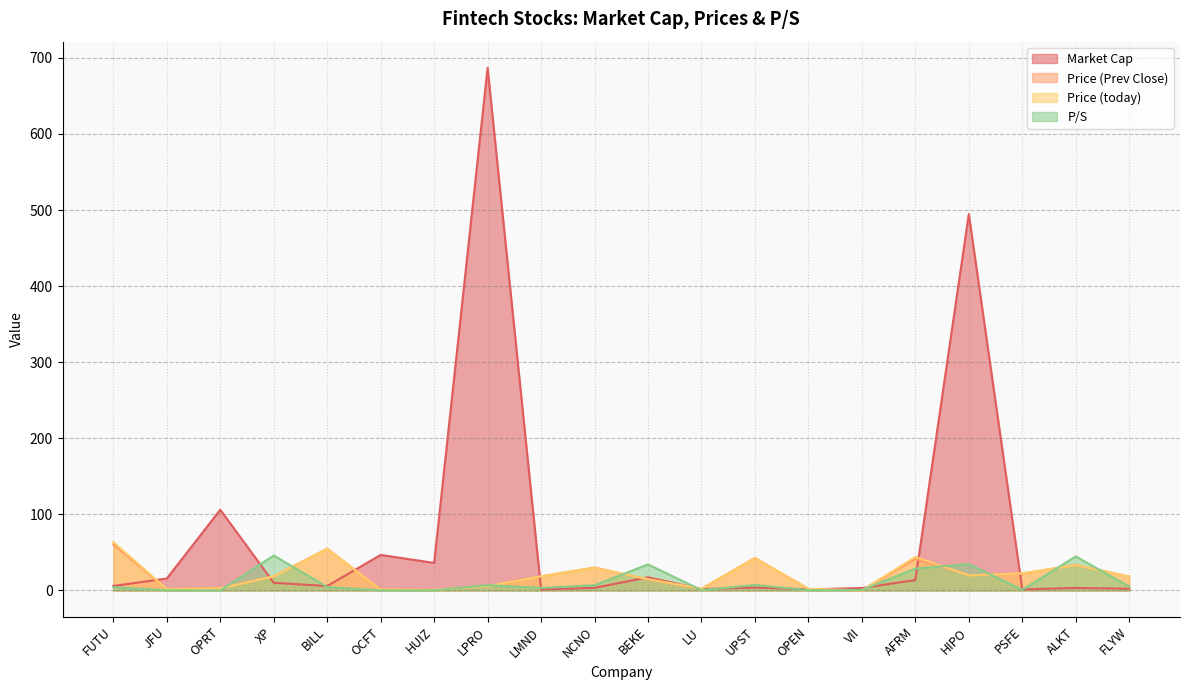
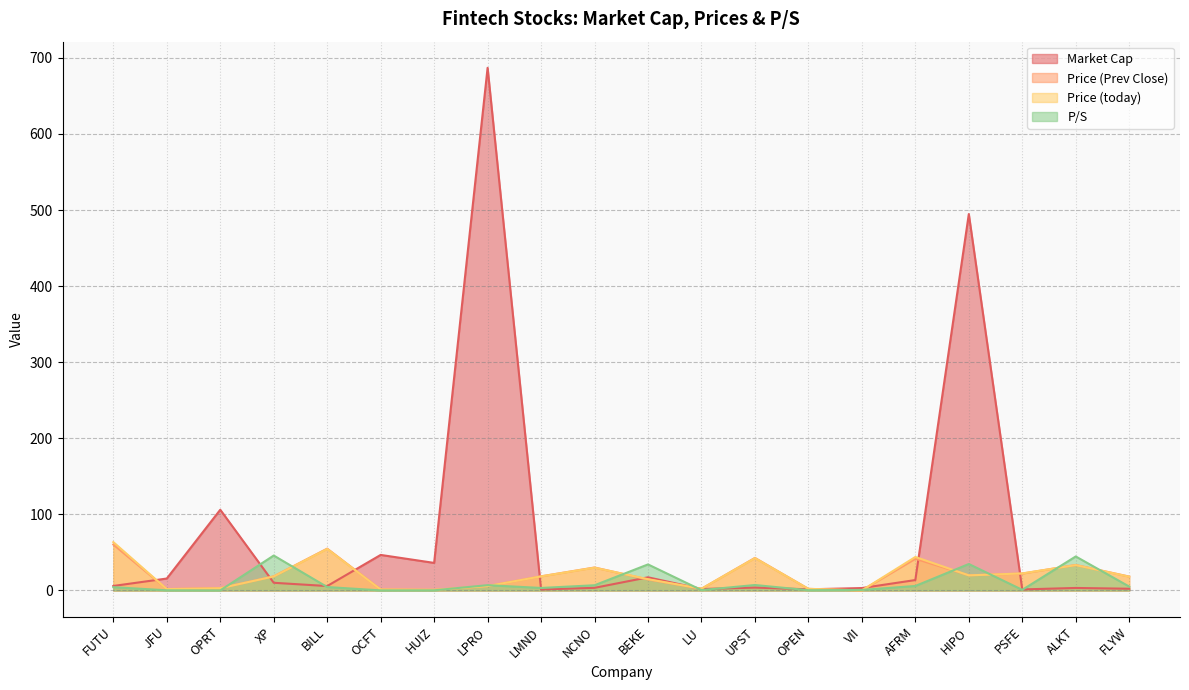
  {
    "P/S": {
      "XP": 50,
      "BEKE": 30,
      "UPST": 10,
-     "AFRM": 30,
+     "AFRM": 10,
      "HIPO": 30,
      "ALKT": 40
    }
  }
